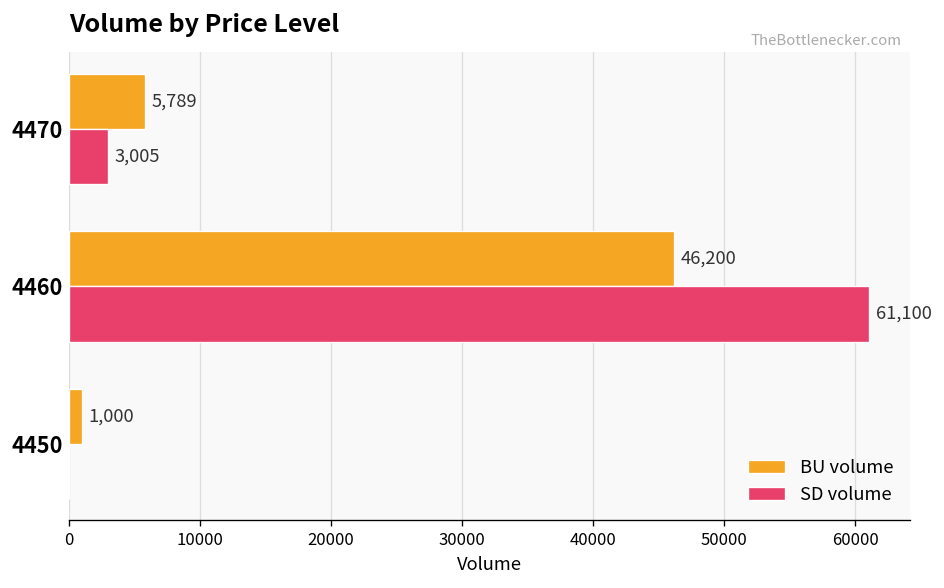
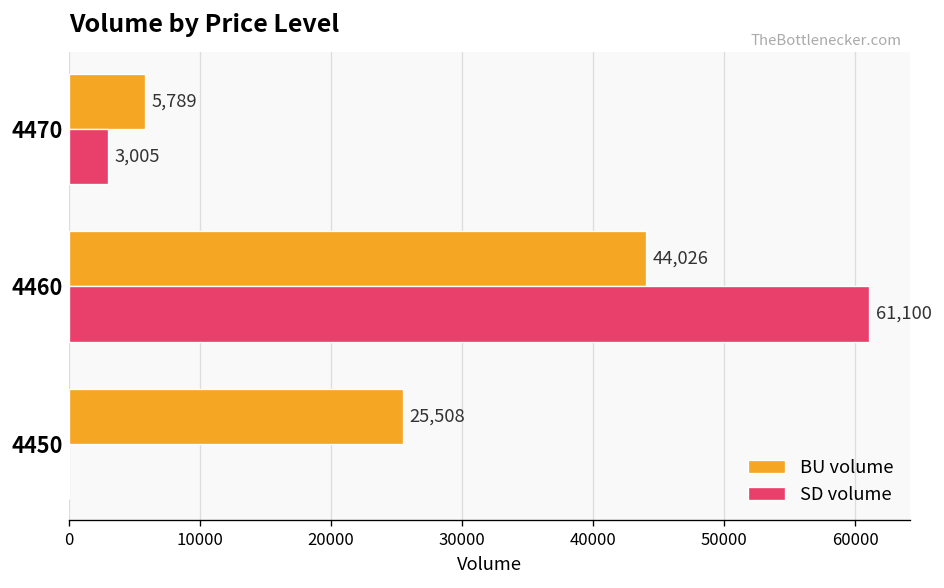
  {
    "BU volume": {
      "4470": "5,789",
-     "4460": "46,200",
-     "4450": "1,000"
+     "4460": "44,026",
+     "4450": "25,508"
    },
    "SD volume": {
      "4470": "3,005",
      "4460": "61,100"
    }
  }
